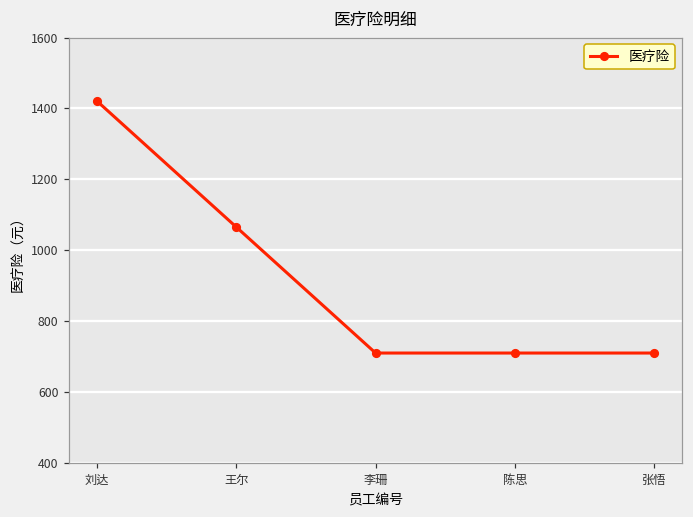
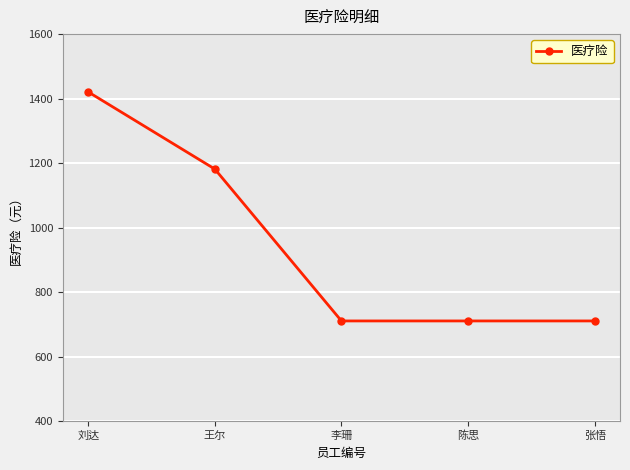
  {
    "刘达": 1420,
-   "王尔": 1070,
+   "王尔": 1180,
    "李珊": 710,
    "陈思": 710,
    "张悟": 710
  }
